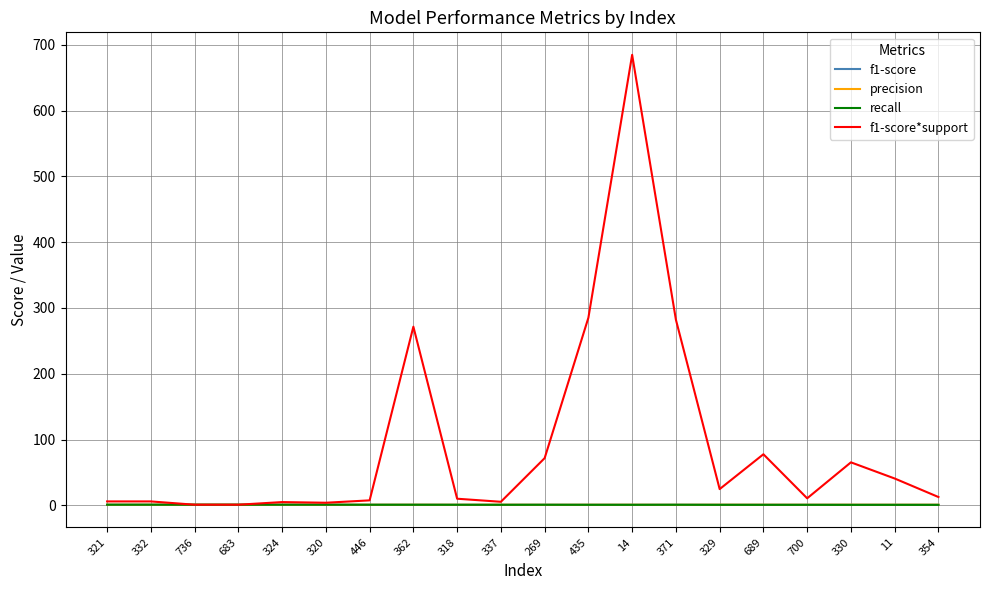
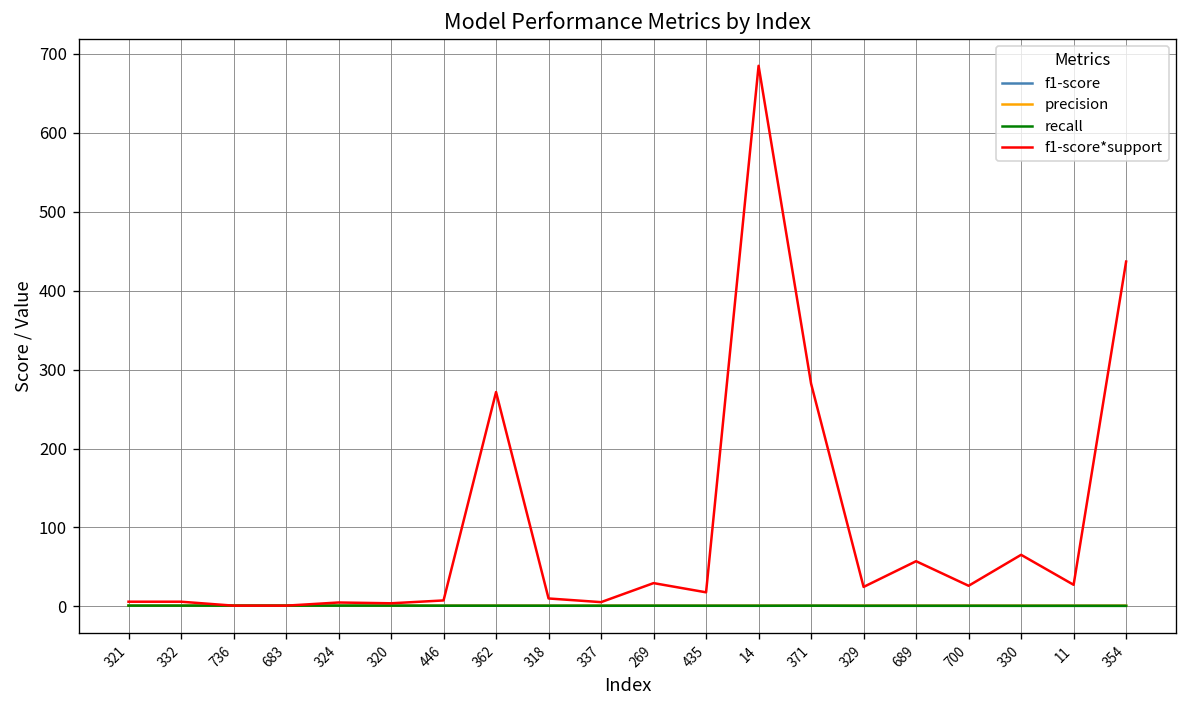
  {
    "recall": {
      "321": 0,
      "332": 0,
      "324": 0,
      "446": 0,
      "362": 0,
      "318": 0,
      "337": 0,
      "269": 0,
      "435": 0,
      "14": 0,
      "371": 0,
      "329": 0,
      "689": 0,
      "700": 0,
      "330": 0,
      "11": 0,
      "354": 0
    },
    "f1-score*support": {
      "321": 10,
      "332": 10,
      "324": 10,
      "446": 10,
      "362": 270,
      "318": 10,
      "337": 10,
-     "269": 70,
-     "435": 290,
+     "269": 30,
+     "435": 20,
      "14": 680,
      "371": 280,
      "329": 20,
-     "689": 80,
-     "700": 10,
+     "689": 60,
+     "700": 30,
      "330": 70,
-     "11": 40,
-     "354": 10
+     "11": 30,
+     "354": 440
    }
  }
